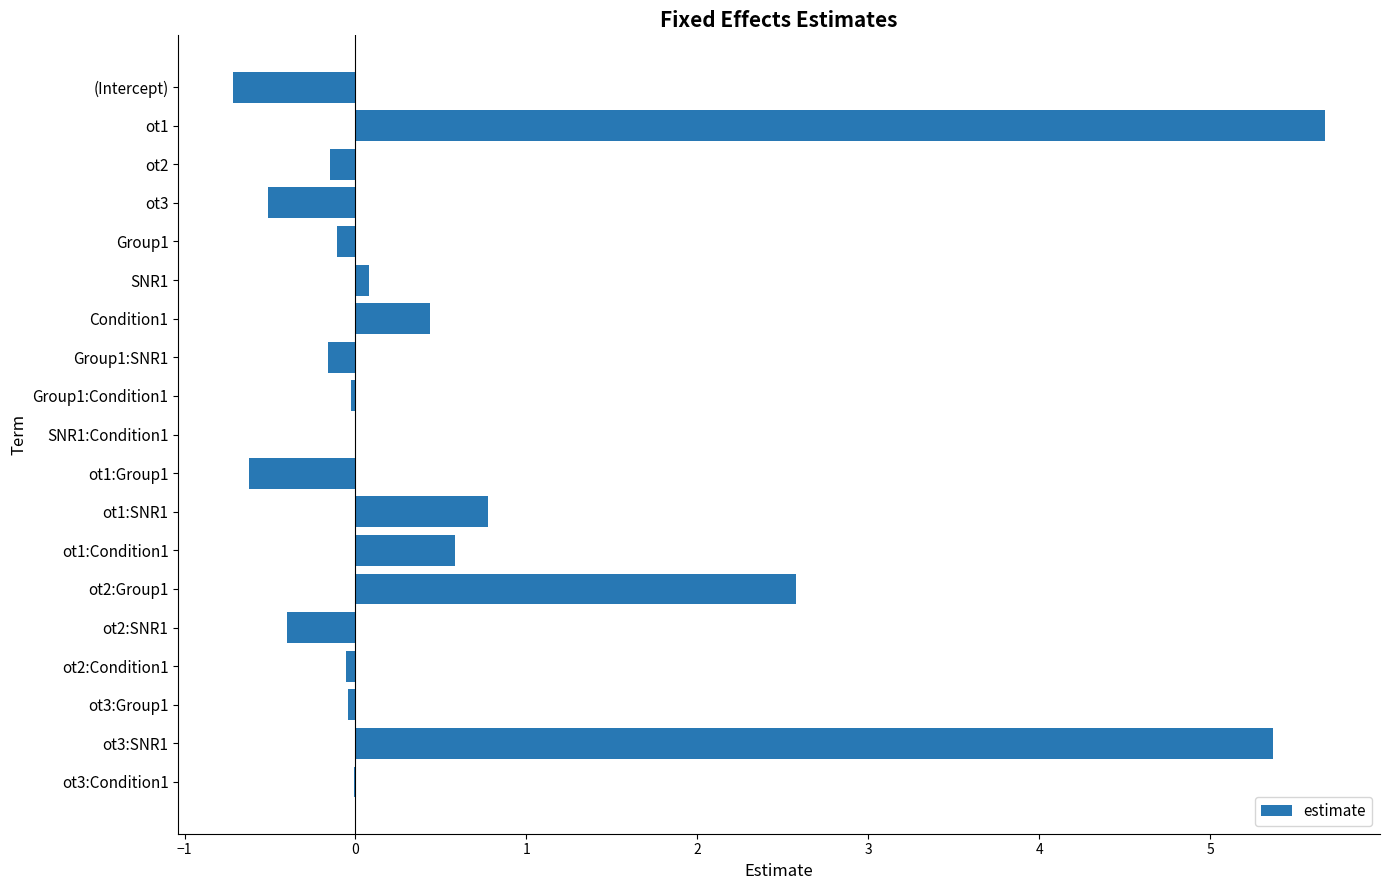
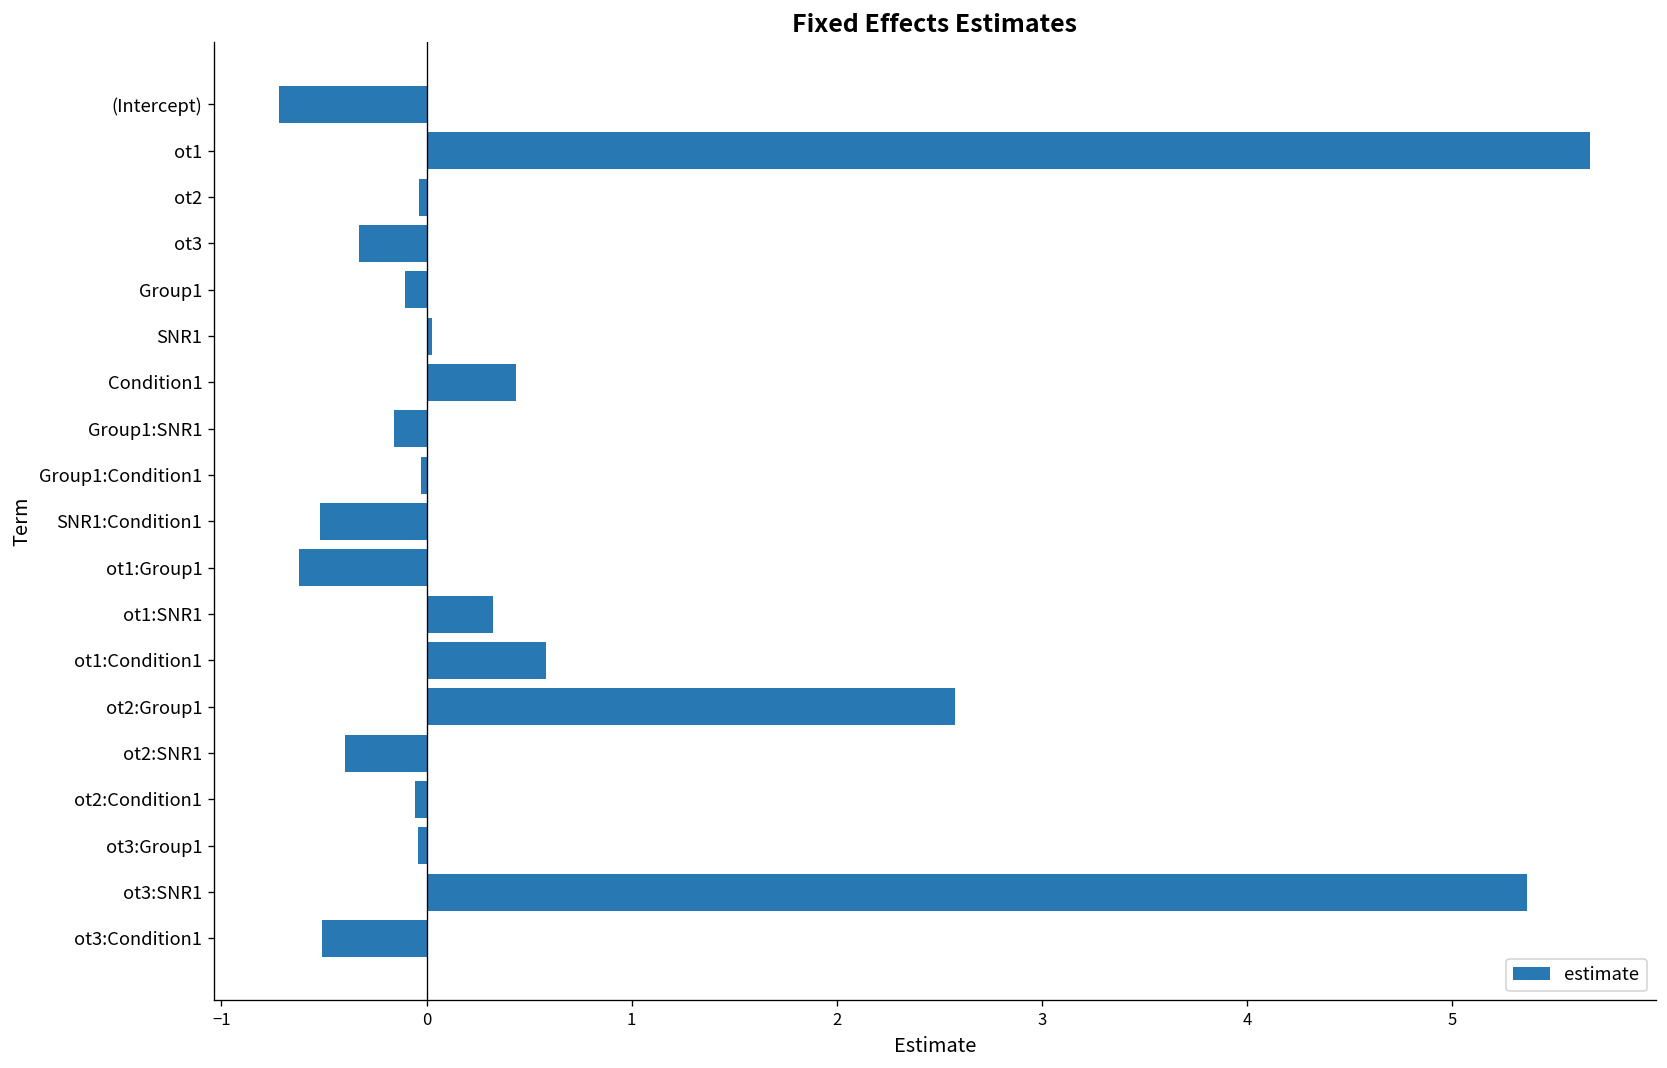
  {
    "(Intercept)": -0.72,
    "ot1": 5.67,
-   "ot2": -0.15,
-   "ot3": -0.51,
+   "ot2": -0.04,
+   "ot3": -0.33,
    "Group1": -0.11,
-   "SNR1": 0.08,
+   "SNR1": 0.03,
    "Condition1": 0.44,
    "Group1:SNR1": -0.16,
    "Group1:Condition1": -0.03,
-   "SNR1:Condition1": 0.00,
+   "SNR1:Condition1": -0.52,
    "ot1:Group1": -0.62,
-   "ot1:SNR1": 0.77,
+   "ot1:SNR1": 0.32,
    "ot1:Condition1": 0.58,
    "ot2:Group1": 2.58,
    "ot2:SNR1": -0.40,
    "ot2:Condition1": -0.06,
    "ot3:Group1": -0.04,
    "ot3:SNR1": 5.37,
-   "ot3:Condition1": -0.01
+   "ot3:Condition1": -0.51
  }
